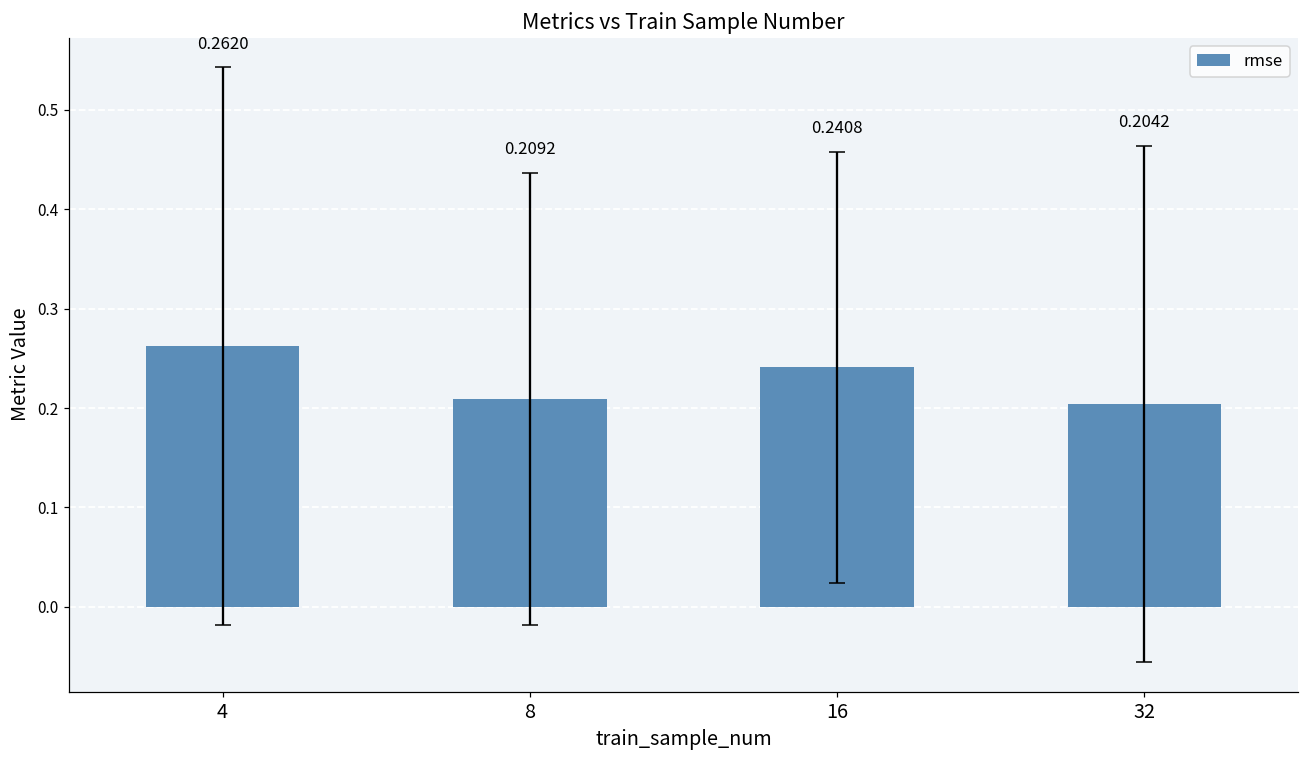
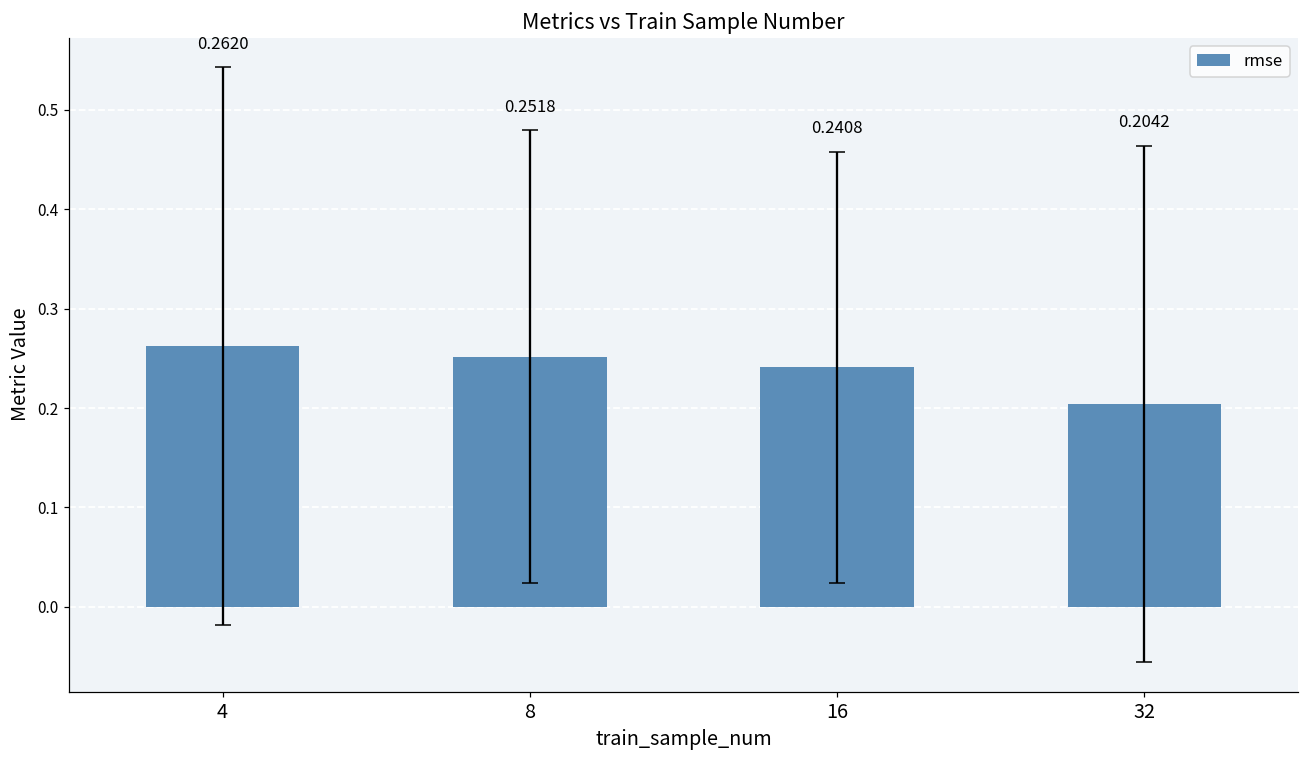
  {
    "rmse": {
-     "8": 0.2092
+     "8": 0.2518
    }
  }
